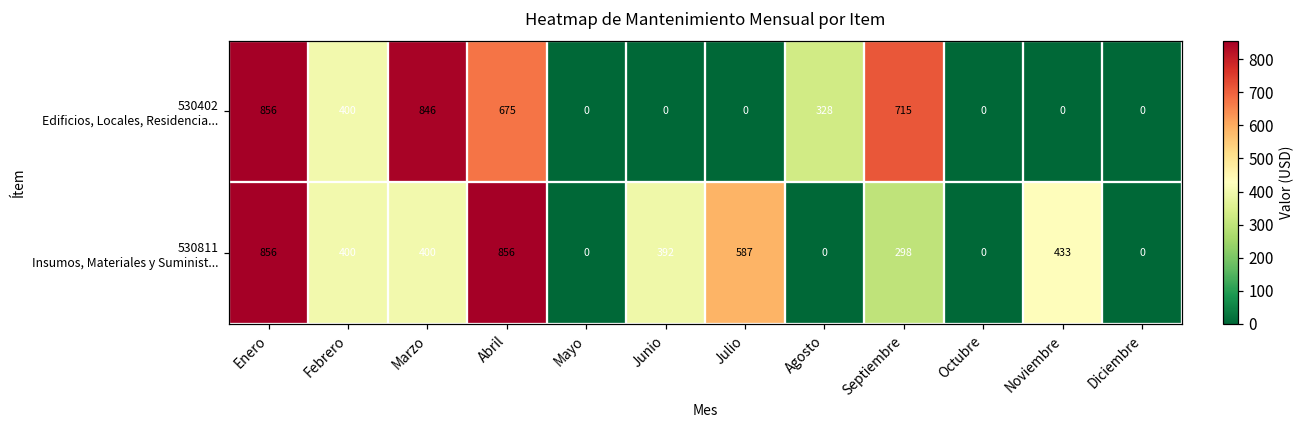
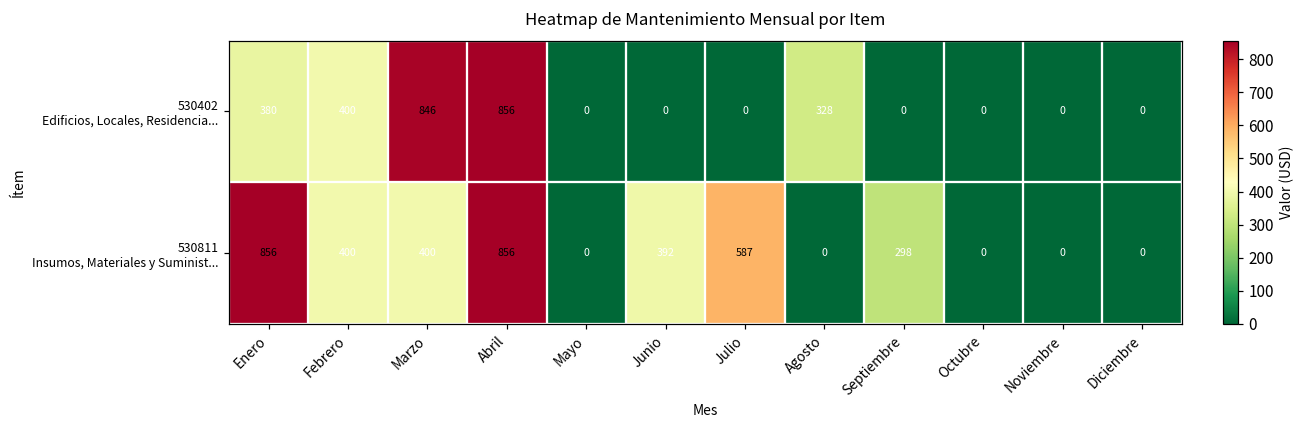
  {
    "530402 Edificios, Locales, Residencia...": {
-     "Enero": 856,
+     "Enero": 380,
      "Febrero": 400,
      "Marzo": 846,
-     "Abril": 675,
+     "Abril": 856,
      "Mayo": 0,
      "Junio": 0,
      "Julio": 0,
      "Agosto": 328,
-     "Septiembre": 715,
+     "Septiembre": 0,
      "Octubre": 0,
      "Noviembre": 0,
      "Diciembre": 0
    },
    "530811 Insumos, Materiales y Suminist...": {
      "Enero": 856,
      "Febrero": 400,
      "Marzo": 400,
      "Abril": 856,
      "Mayo": 0,
      "Junio": 392,
      "Julio": 587,
      "Agosto": 0,
      "Septiembre": 298,
      "Octubre": 0,
-     "Noviembre": 433,
+     "Noviembre": 0,
      "Diciembre": 0
    }
  }
